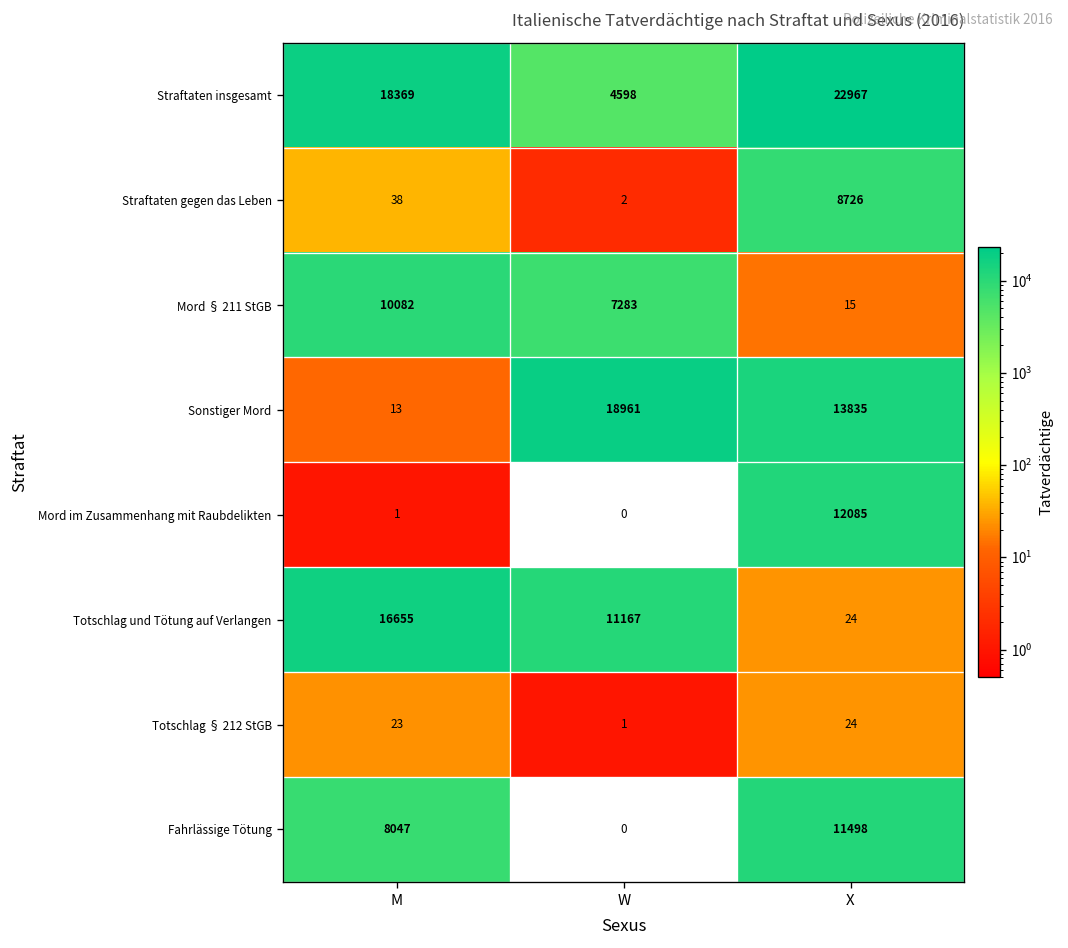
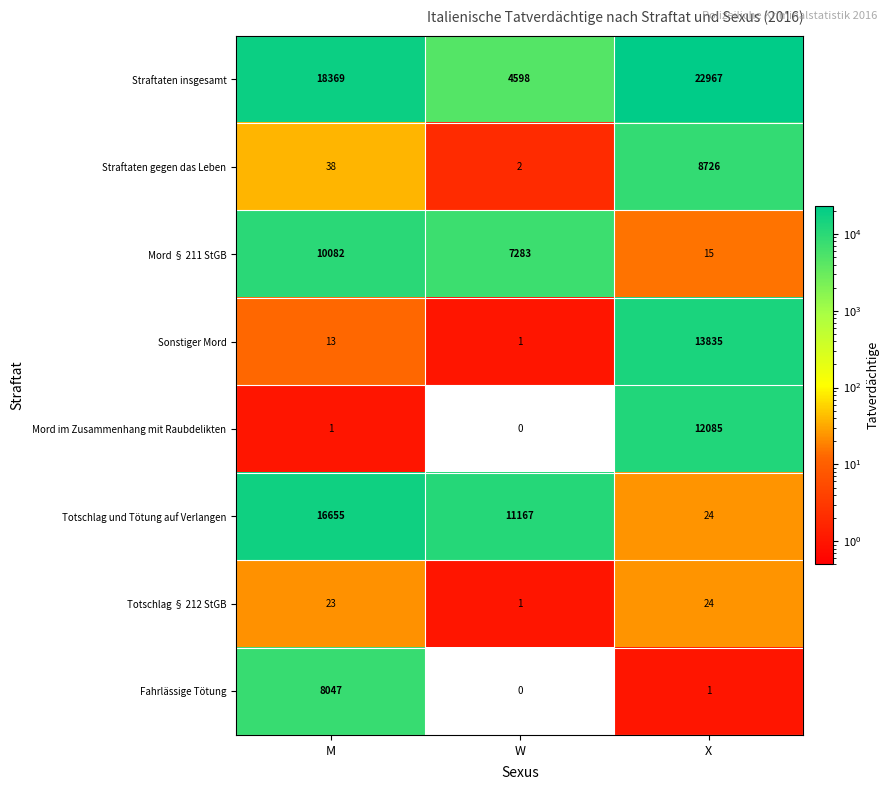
  {
    "Straftaten insgesamt": {
      "M": 18369,
      "W": 4598,
      "X": 22967
    },
    "Straftaten gegen das Leben": {
      "M": 38,
      "W": 2,
      "X": 8726
    },
    "Mord § 211 StGB": {
      "M": 10082,
      "W": 7283,
      "X": 15
    },
    "Sonstiger Mord": {
      "M": 13,
-     "W": 18961,
+     "W": 1,
      "X": 13835
    },
    "Mord im Zusammenhang mit Raubdelikten": {
      "M": 1,
      "W": 0,
      "X": 12085
    },
    "Totschlag und Tötung auf Verlangen": {
      "M": 16655,
      "W": 11167,
      "X": 24
    },
    "Totschlag § 212 StGB": {
      "M": 23,
      "W": 1,
      "X": 24
    },
    "Fahrlässige Tötung": {
      "M": 8047,
      "W": 0,
-     "X": 11498
+     "X": 1
    }
  }
